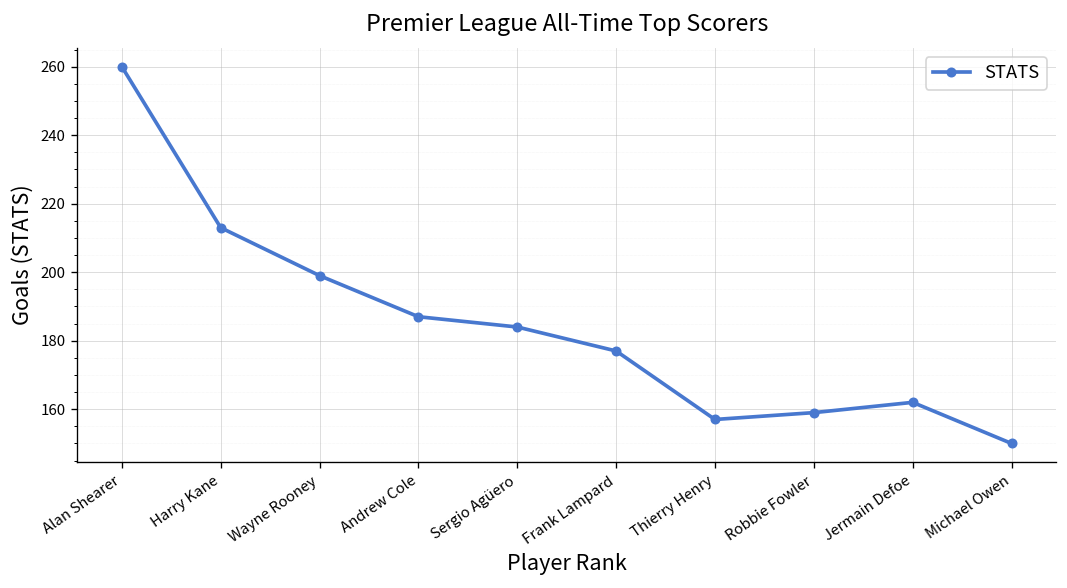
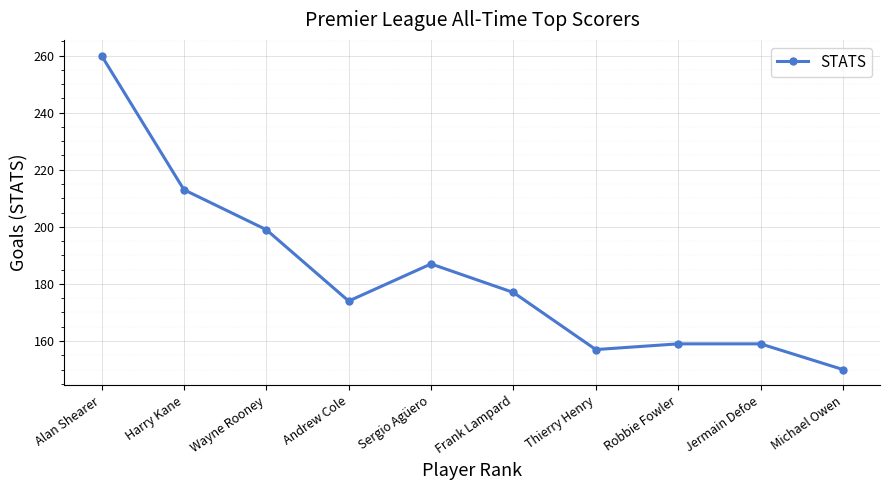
  {
    "Alan Shearer": 260,
    "Harry Kane": 213,
    "Wayne Rooney": 199,
-   "Andrew Cole": 187,
-   "Sergio Agüero": 184,
+   "Andrew Cole": 174,
+   "Sergio Agüero": 187,
    "Frank Lampard": 177,
    "Thierry Henry": 157,
    "Robbie Fowler": 159,
-   "Jermain Defoe": 162,
+   "Jermain Defoe": 159,
    "Michael Owen": 150
  }
